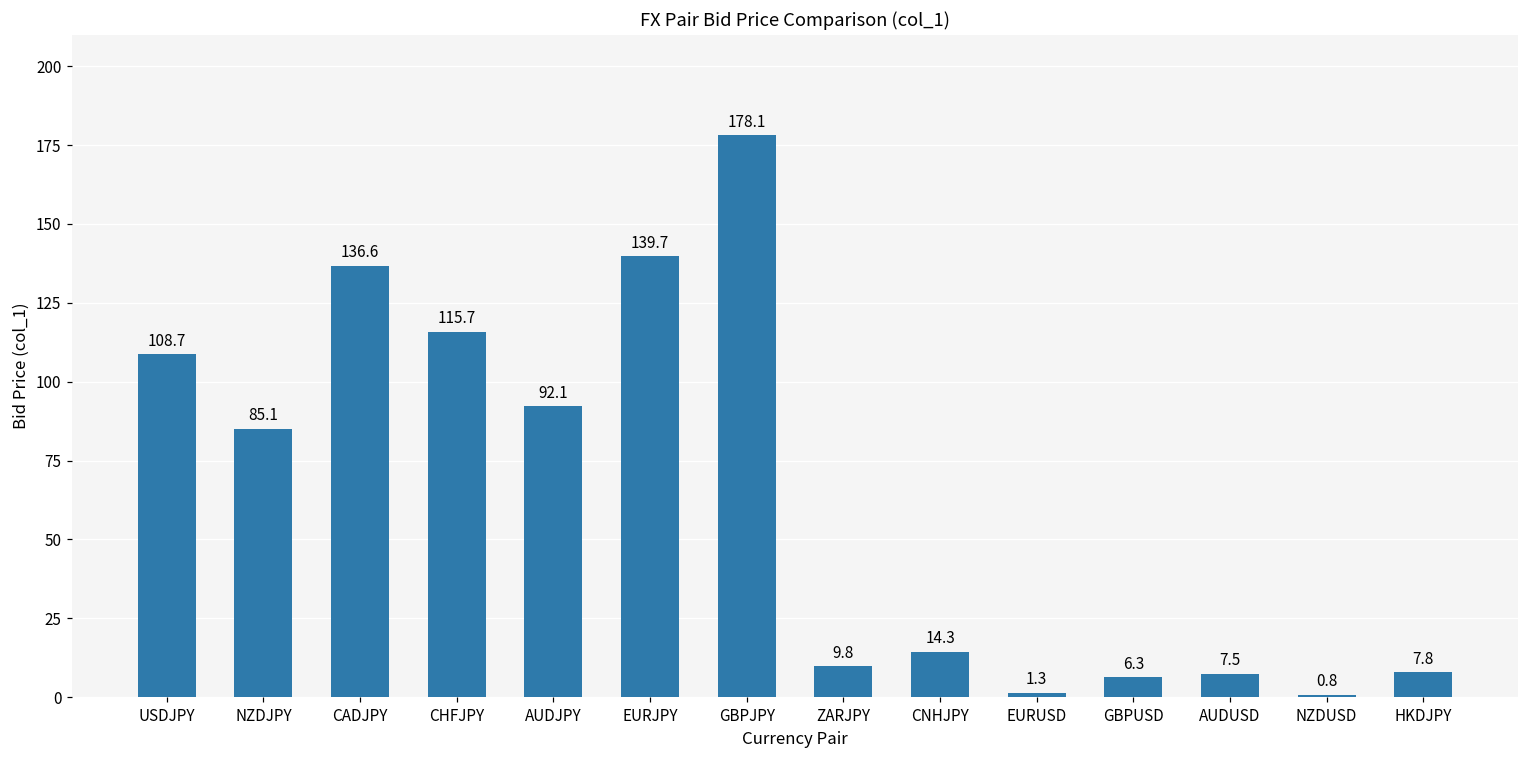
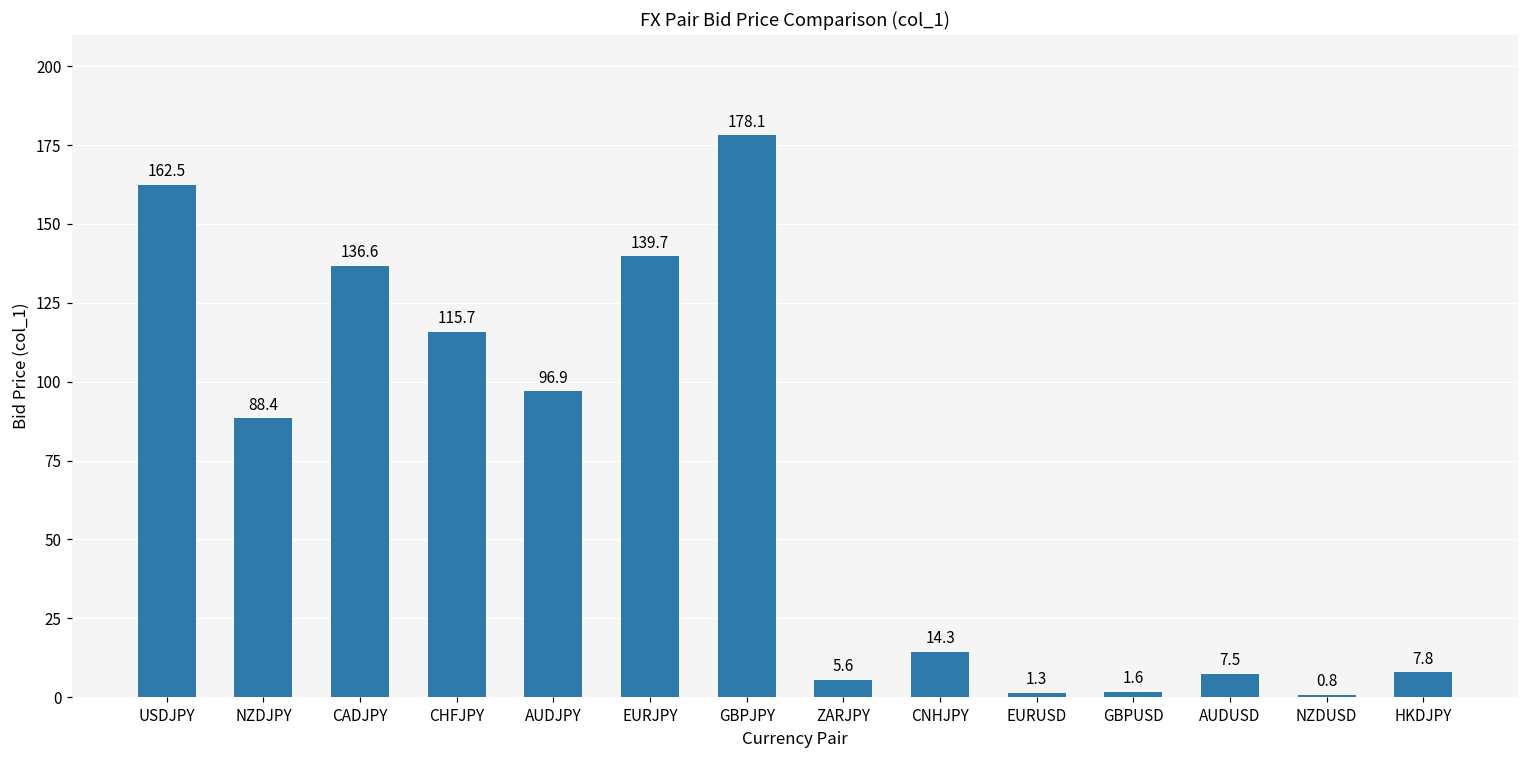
  {
-   "USDJPY": 108.7,
-   "NZDJPY": 85.1,
+   "USDJPY": 162.5,
+   "NZDJPY": 88.4,
    "CADJPY": 136.6,
    "CHFJPY": 115.7,
-   "AUDJPY": 92.1,
+   "AUDJPY": 96.9,
    "EURJPY": 139.7,
    "GBPJPY": 178.1,
-   "ZARJPY": 9.8,
+   "ZARJPY": 5.6,
    "CNHJPY": 14.3,
    "EURUSD": 1.3,
-   "GBPUSD": 6.3,
+   "GBPUSD": 1.6,
    "AUDUSD": 7.5,
    "NZDUSD": 0.8,
    "HKDJPY": 7.8
  }
